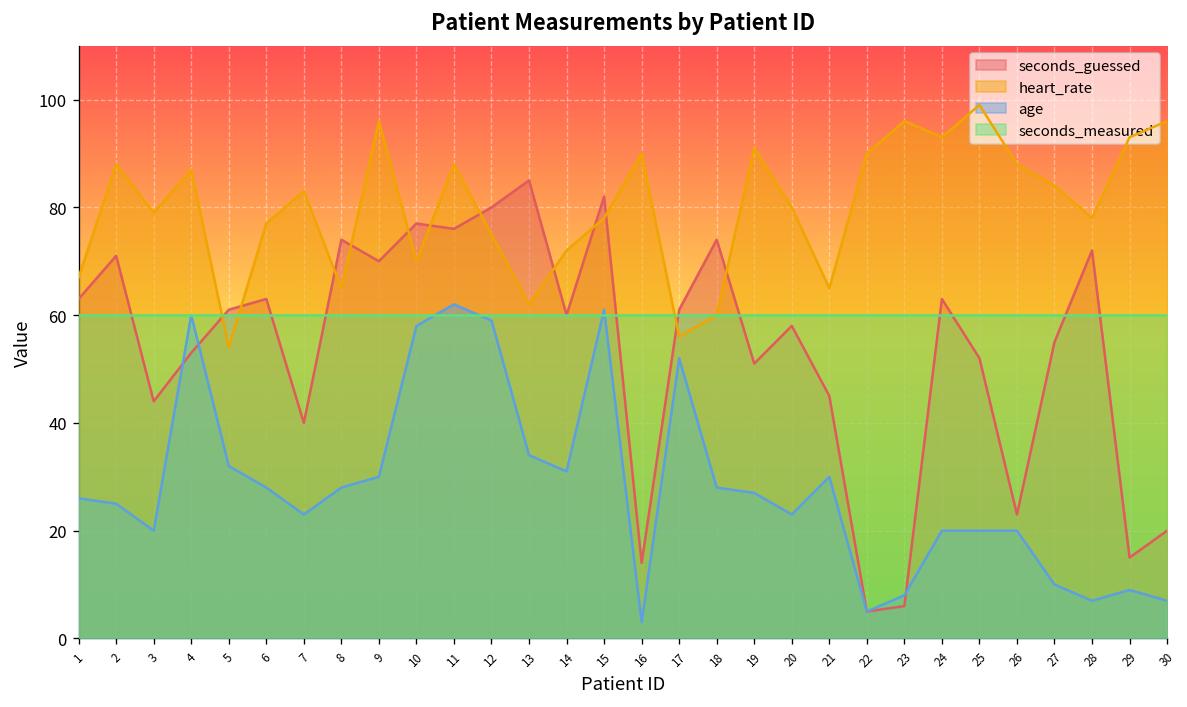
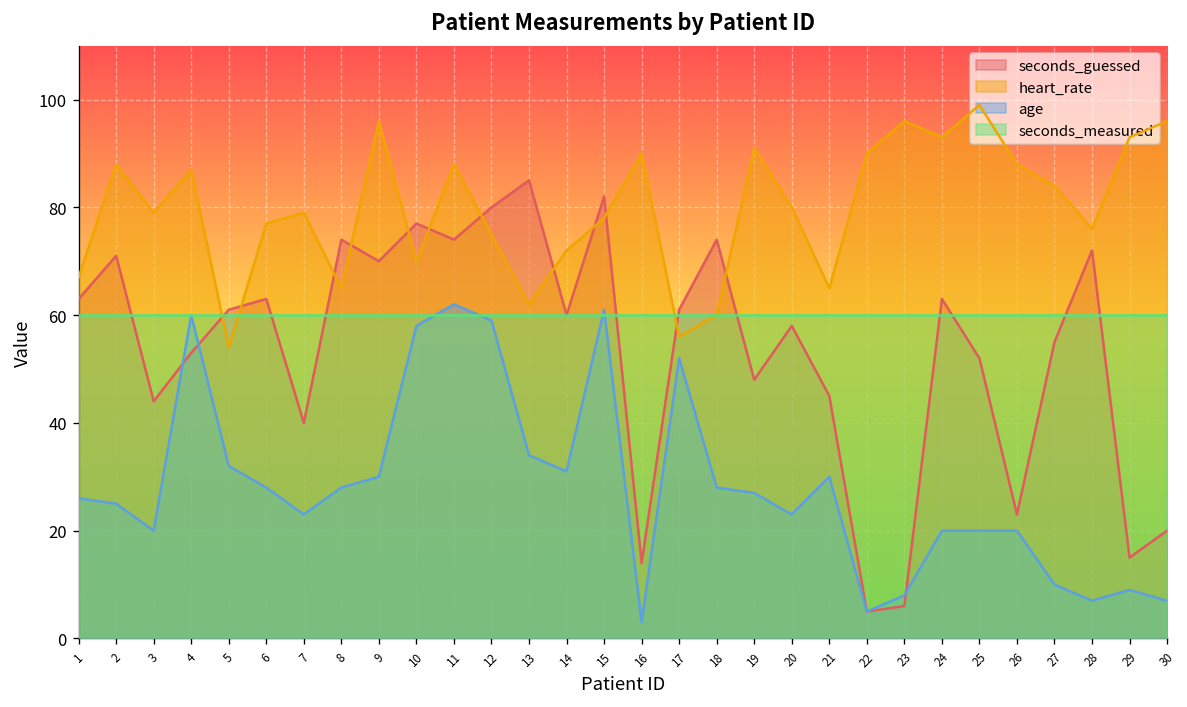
  {
    "seconds_guessed": {
      "1": 63,
      "2": 71,
      "3": 44,
      "4": 53,
      "5": 61,
      "6": 63,
      "7": 40,
      "8": 74,
      "9": 70,
      "10": 77,
-     "11": 76,
+     "11": 74,
      "12": 80,
      "13": 85,
      "15": 82,
      "16": 14,
      "17": 61,
      "18": 74,
-     "19": 51,
+     "19": 48,
      "20": 58,
      "21": 45,
      "23": 6,
      "24": 63,
      "25": 52,
      "26": 23,
      "27": 55,
      "28": 72,
      "29": 15,
      "30": 20
    },
    "heart_rate": {
      "1": 67,
      "2": 88,
      "3": 79,
      "4": 87,
      "5": 54,
      "6": 77,
-     "7": 83,
+     "7": 79,
      "8": 65,
      "9": 96,
      "10": 70,
      "11": 88,
      "12": 75,
      "13": 62,
      "14": 72,
      "15": 78,
      "16": 90,
      "17": 56,
      "19": 91,
      "20": 80,
      "21": 65,
      "22": 90,
      "23": 96,
      "24": 93,
      "26": 88,
      "27": 84,
-     "28": 78,
+     "28": 76,
      "30": 96
    },
    "age": {
      "1": 26,
      "2": 25,
      "3": 20,
      "5": 32,
      "6": 28,
      "7": 23,
      "8": 28,
      "9": 30,
      "10": 58,
      "11": 62,
      "12": 59,
      "13": 34,
      "14": 31,
      "15": 61,
      "16": 3,
      "17": 52,
      "18": 28,
      "19": 27,
      "20": 23,
      "21": 30,
      "23": 8,
      "24": 20,
      "25": 20,
      "26": 20,
      "27": 10,
      "28": 7,
      "29": 9,
      "30": 7
    },
    "seconds_measured": {
      "1": 60,
      "2": 60,
      "3": 60,
      "5": 60,
      "6": 60,
      "7": 60,
      "8": 60,
      "9": 60,
      "10": 60,
      "11": 60,
      "12": 60,
      "13": 60,
      "15": 60,
      "16": 60,
      "17": 60,
      "19": 60,
      "20": 60,
      "21": 60,
      "22": 60,
      "23": 60,
      "24": 60,
      "25": 60,
      "26": 60,
      "27": 60,
      "28": 60,
      "29": 60,
      "30": 60
    }
  }
